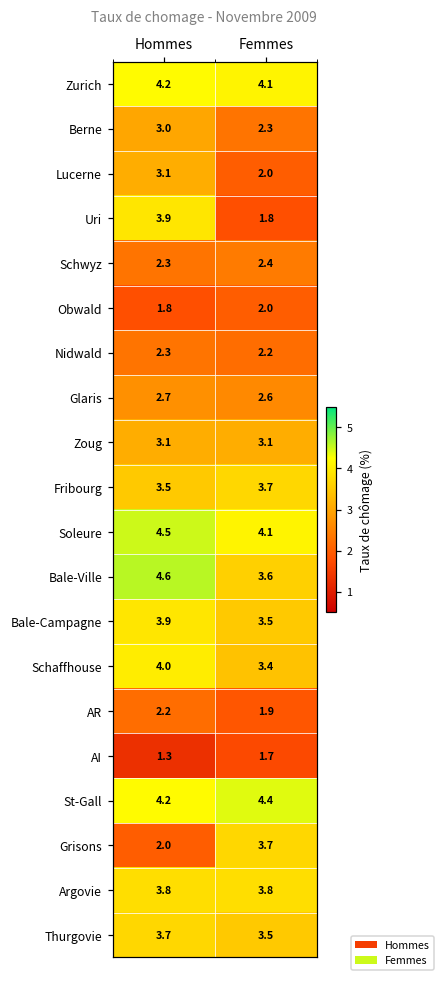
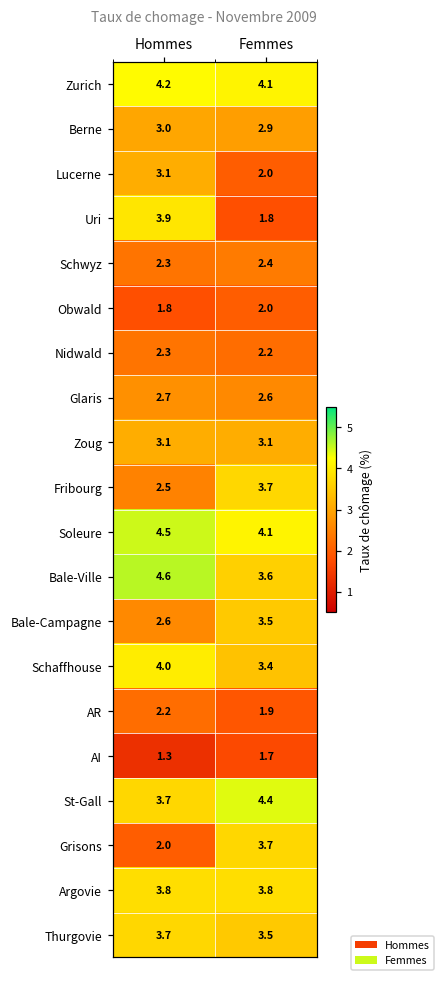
  {
    "Zurich": {
      "Hommes": 4.2,
      "Femmes": 4.1
    },
    "Berne": {
      "Hommes": 3.0,
-     "Femmes": 2.3
+     "Femmes": 2.9
    },
    "Lucerne": {
      "Hommes": 3.1,
      "Femmes": 2.0
    },
    "Uri": {
      "Hommes": 3.9,
      "Femmes": 1.8
    },
    "Schwyz": {
      "Hommes": 2.3,
      "Femmes": 2.4
    },
    "Obwald": {
      "Hommes": 1.8,
      "Femmes": 2.0
    },
    "Nidwald": {
      "Hommes": 2.3,
      "Femmes": 2.2
    },
    "Glaris": {
      "Hommes": 2.7,
      "Femmes": 2.6
    },
    "Zoug": {
      "Hommes": 3.1,
      "Femmes": 3.1
    },
    "Fribourg": {
-     "Hommes": 3.5,
+     "Hommes": 2.5,
      "Femmes": 3.7
    },
    "Soleure": {
      "Hommes": 4.5,
      "Femmes": 4.1
    },
    "Bale-Ville": {
      "Hommes": 4.6,
      "Femmes": 3.6
    },
    "Bale-Campagne": {
-     "Hommes": 3.9,
+     "Hommes": 2.6,
      "Femmes": 3.5
    },
    "Schaffhouse": {
      "Hommes": 4.0,
      "Femmes": 3.4
    },
    "AR": {
      "Hommes": 2.2,
      "Femmes": 1.9
    },
    "AI": {
      "Hommes": 1.3,
      "Femmes": 1.7
    },
    "St-Gall": {
-     "Hommes": 4.2,
+     "Hommes": 3.7,
      "Femmes": 4.4
    },
    "Grisons": {
      "Hommes": 2.0,
      "Femmes": 3.7
    },
    "Argovie": {
      "Hommes": 3.8,
      "Femmes": 3.8
    },
    "Thurgovie": {
      "Hommes": 3.7,
      "Femmes": 3.5
    }
  }
